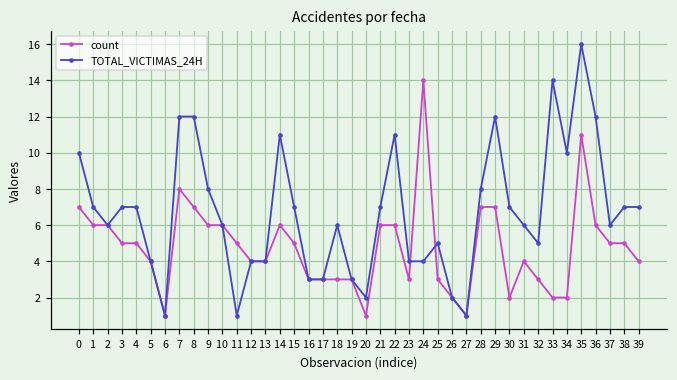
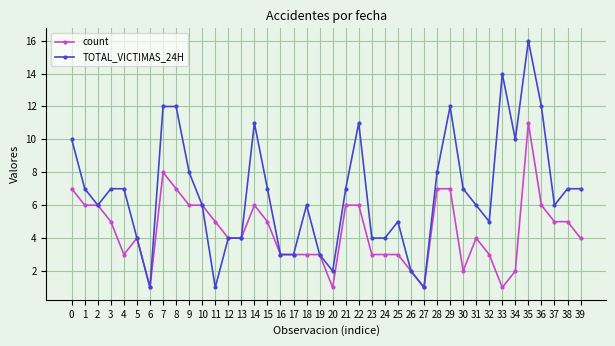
  {
    "count": {
      "0": 7,
      "1": 6,
      "3": 5,
-     "4": 5,
+     "4": 3,
      "7": 8,
      "8": 7,
      "9": 6,
      "11": 5,
      "14": 6,
      "15": 5,
      "18": 3,
      "20": 1,
      "21": 6,
      "22": 6,
      "23": 3,
-     "24": 14,
+     "24": 3,
      "25": 3,
      "28": 7,
      "29": 7,
      "30": 2,
      "31": 4,
      "32": 3,
-     "33": 2,
+     "33": 1,
      "34": 2,
      "35": 11,
      "36": 6,
      "37": 5,
      "38": 5,
      "39": 4
    },
    "TOTAL_VICTIMAS_24H": {
      "0": 10,
      "1": 7,
      "3": 7,
      "4": 7,
      "7": 12,
      "8": 12,
      "9": 8,
      "11": 1,
      "14": 11,
      "15": 7,
      "18": 6,
      "20": 2,
      "21": 7,
      "22": 11,
      "23": 4,
      "24": 4,
      "25": 5,
      "28": 8,
      "29": 12,
      "30": 7,
      "31": 6,
      "32": 5,
      "33": 14,
      "34": 10,
      "35": 16,
      "36": 12,
      "37": 6,
      "38": 7,
      "39": 7
    }
  }
